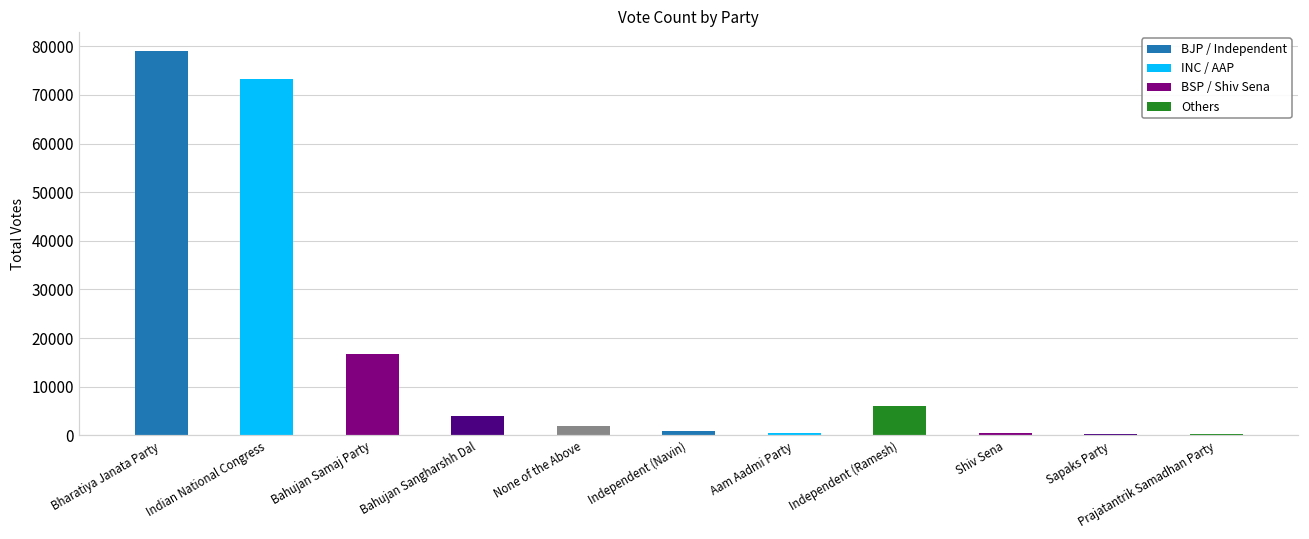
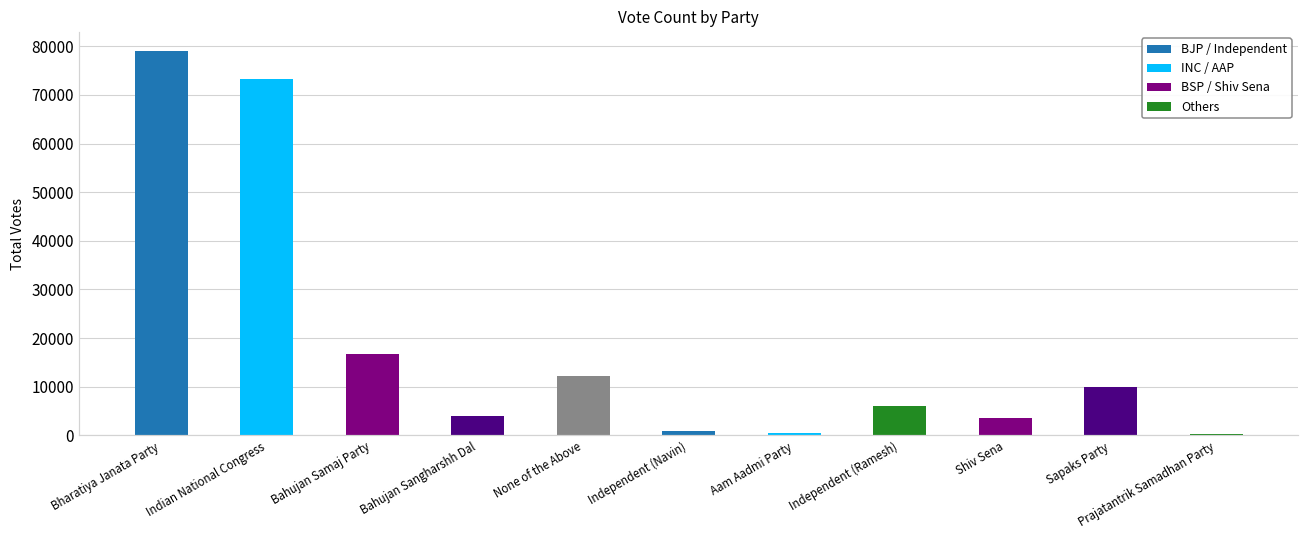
  {
    "Bharatiya Janata Party": 79000,
    "Indian National Congress": 73000,
    "Bahujan Samaj Party": 17000,
    "Bahujan Sangharshh Dal": 4000,
-   "None of the Above": 2000,
+   "None of the Above": 12000,
    "Independent (Navin)": 1000,
    "Independent (Ramesh)": 6000,
-   "Shiv Sena": 0,
-   "Sapaks Party": 0
+   "Shiv Sena": 4000,
+   "Sapaks Party": 10000
  }
